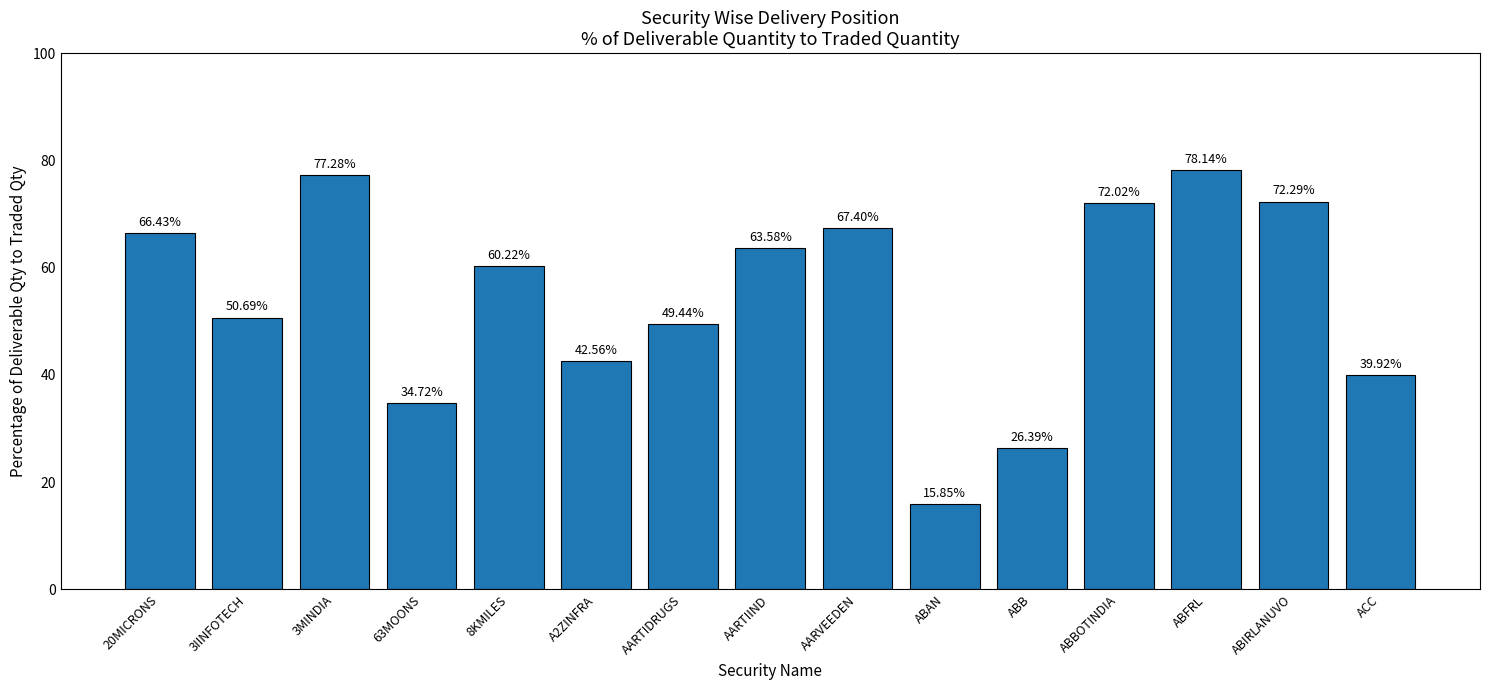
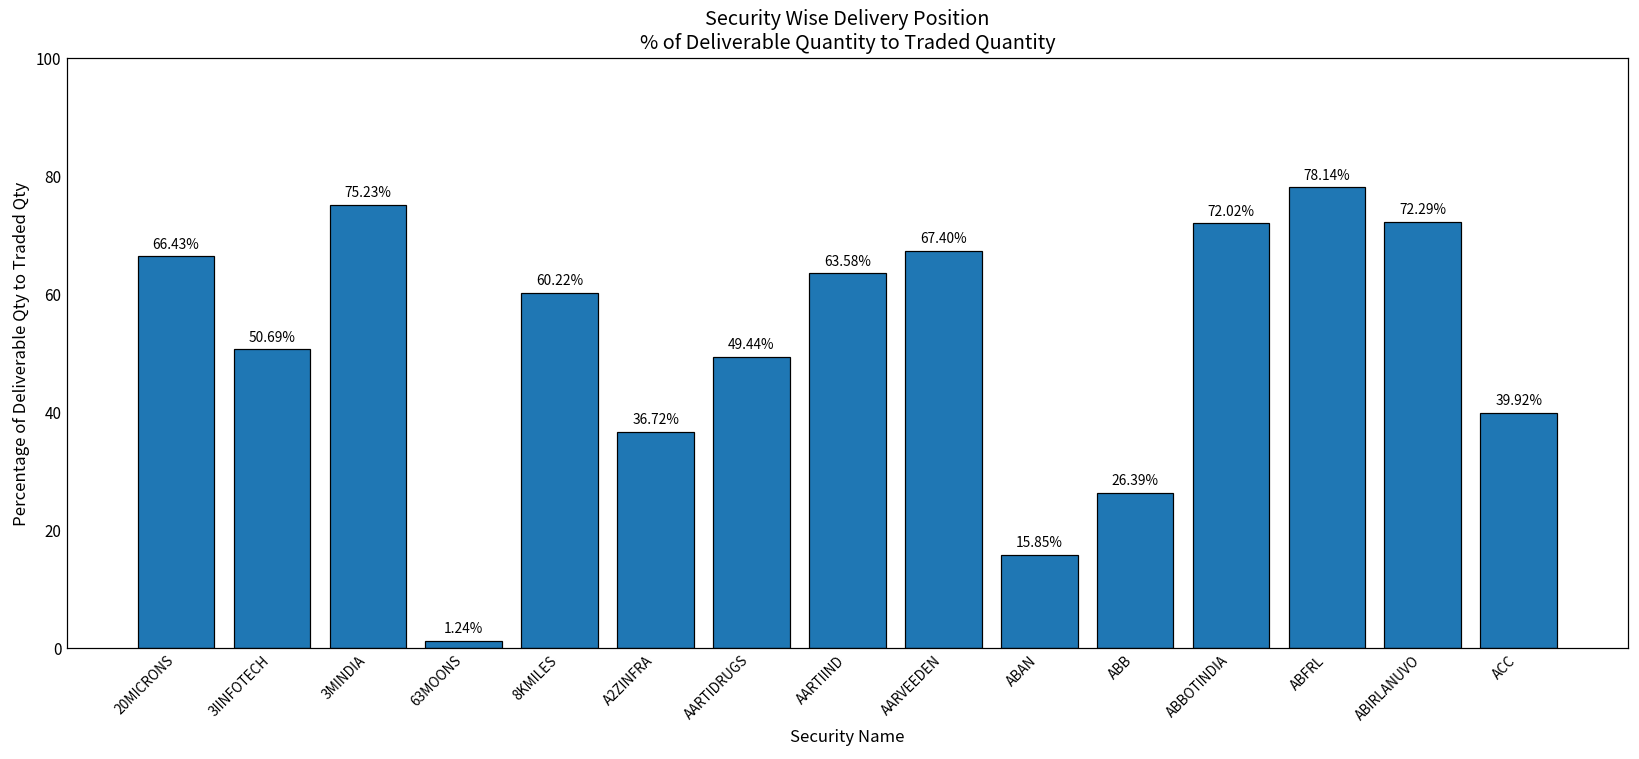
  {
    "20MICRONS": "66.43%",
    "3IINFOTECH": "50.69%",
-   "3MINDIA": "77.28%",
-   "63MOONS": "34.72%",
+   "3MINDIA": "75.23%",
+   "63MOONS": "1.24%",
    "8KMILES": "60.22%",
-   "A2ZINFRA": "42.56%",
+   "A2ZINFRA": "36.72%",
    "AARTIDRUGS": "49.44%",
    "AARTIIND": "63.58%",
    "AARVEEDEN": "67.40%",
    "ABAN": "15.85%",
    "ABB": "26.39%",
    "ABBOTINDIA": "72.02%",
    "ABFRL": "78.14%",
    "ABIRLANUVO": "72.29%",
    "ACC": "39.92%"
  }
